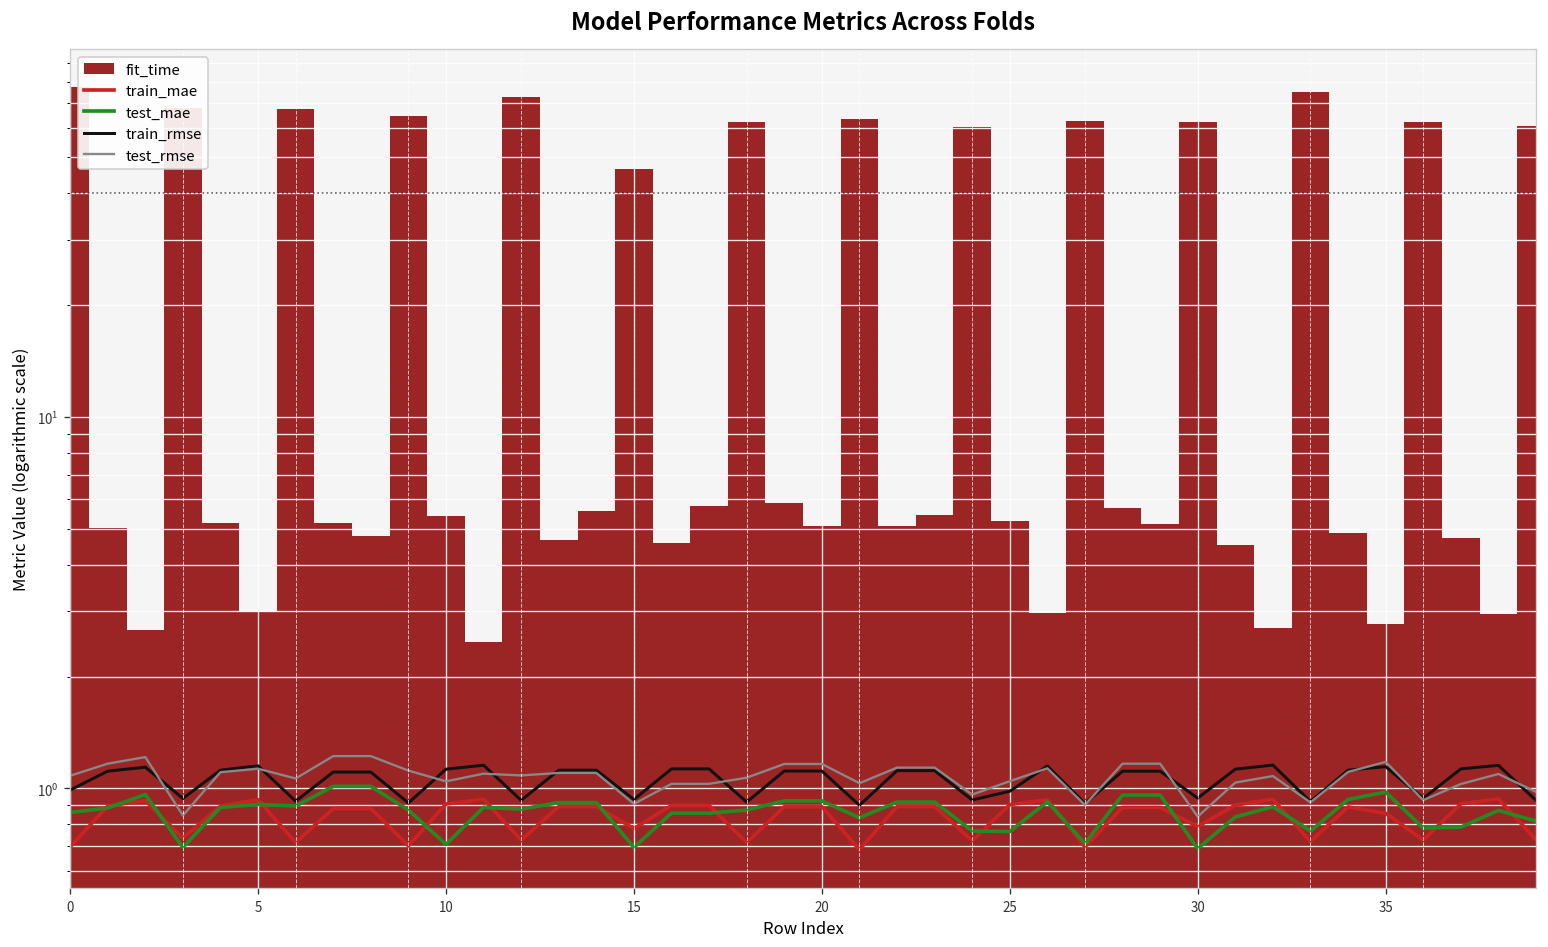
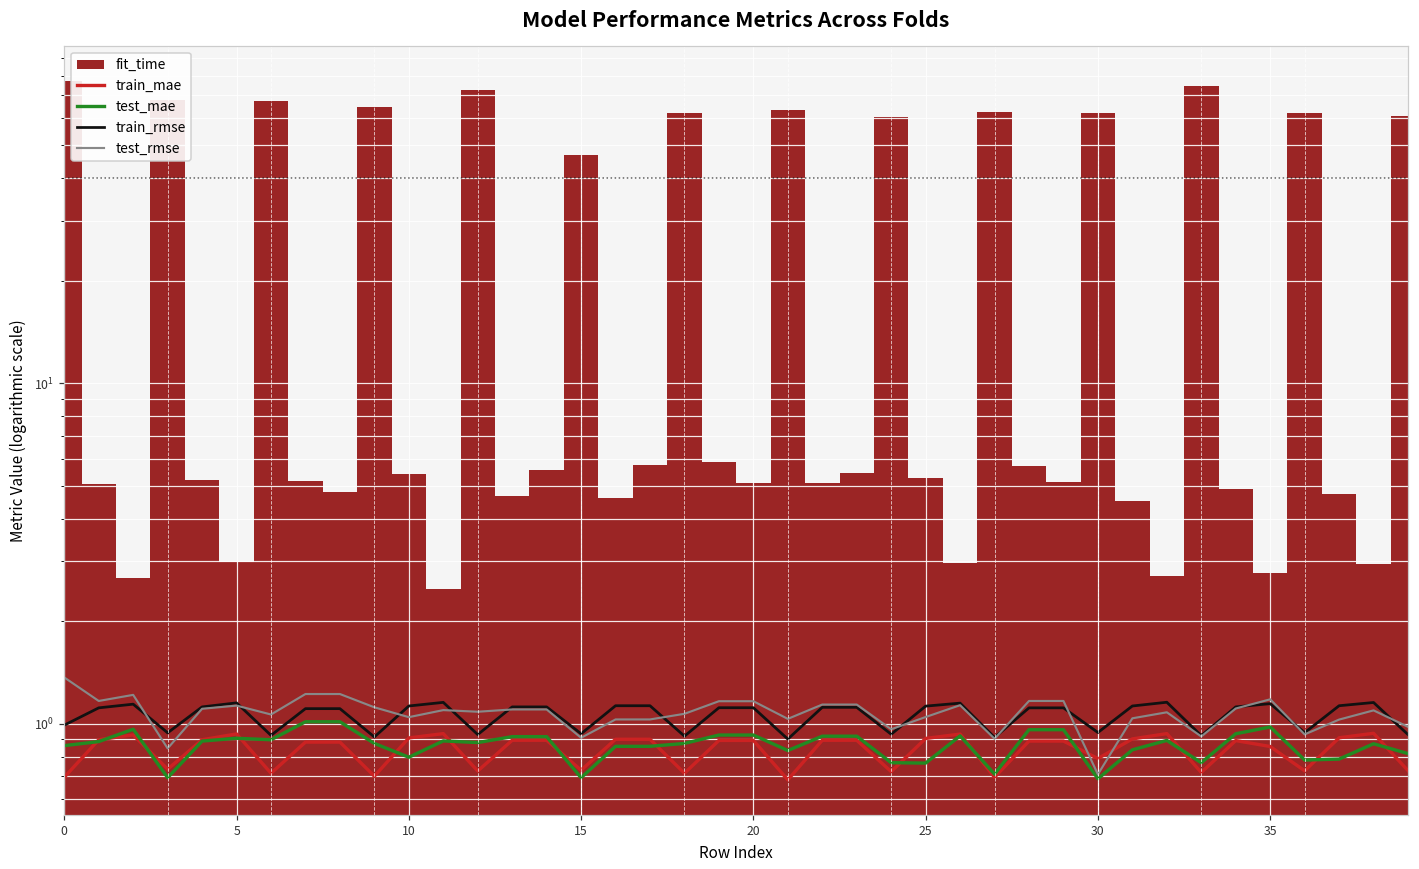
  {
    "train_mae": {
      "0": 0.70,
      "5": 0.93,
      "10": 0.91,
-     "15": 0.78,
+     "15": 0.73,
      "20": 0.89,
      "25": 0.91,
      "30": 0.79,
      "35": 0.86
    },
    "test_mae": {
      "0": 0.86,
      "5": 0.91,
-     "10": 0.71,
+     "10": 0.80,
      "15": 0.69,
      "20": 0.93,
      "25": 0.77,
      "30": 0.69,
      "35": 0.98
    },
    "train_rmse": {
      "0": 0.99,
      "10": 1.13,
      "15": 0.93,
      "20": 1.11,
-     "25": 0.98,
+     "25": 1.13,
      "30": 0.94,
      "35": 1.15
    },
    "test_rmse": {
-     "0": 1.08,
+     "0": 1.4,
      "10": 1.05,
      "15": 0.91,
      "20": 1.16,
      "25": 1.05,
-     "30": 0.84,
+     "30": 0.71,
      "35": 1.18
    }
  }
